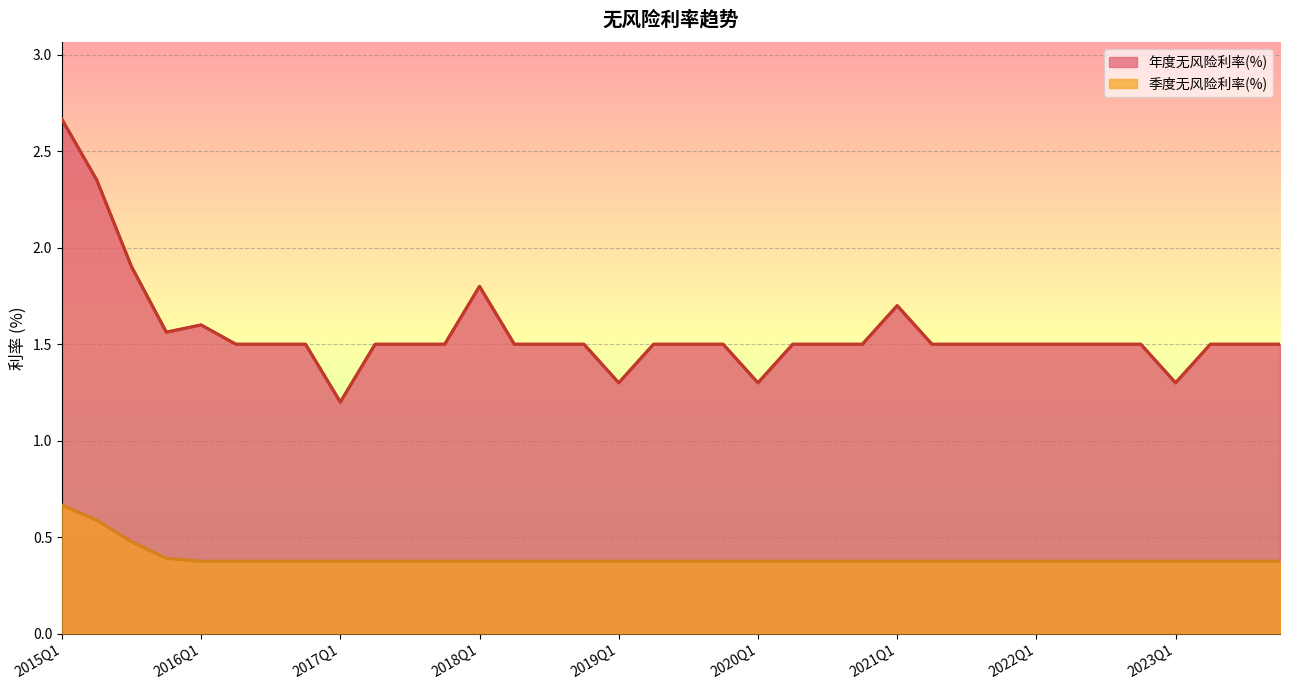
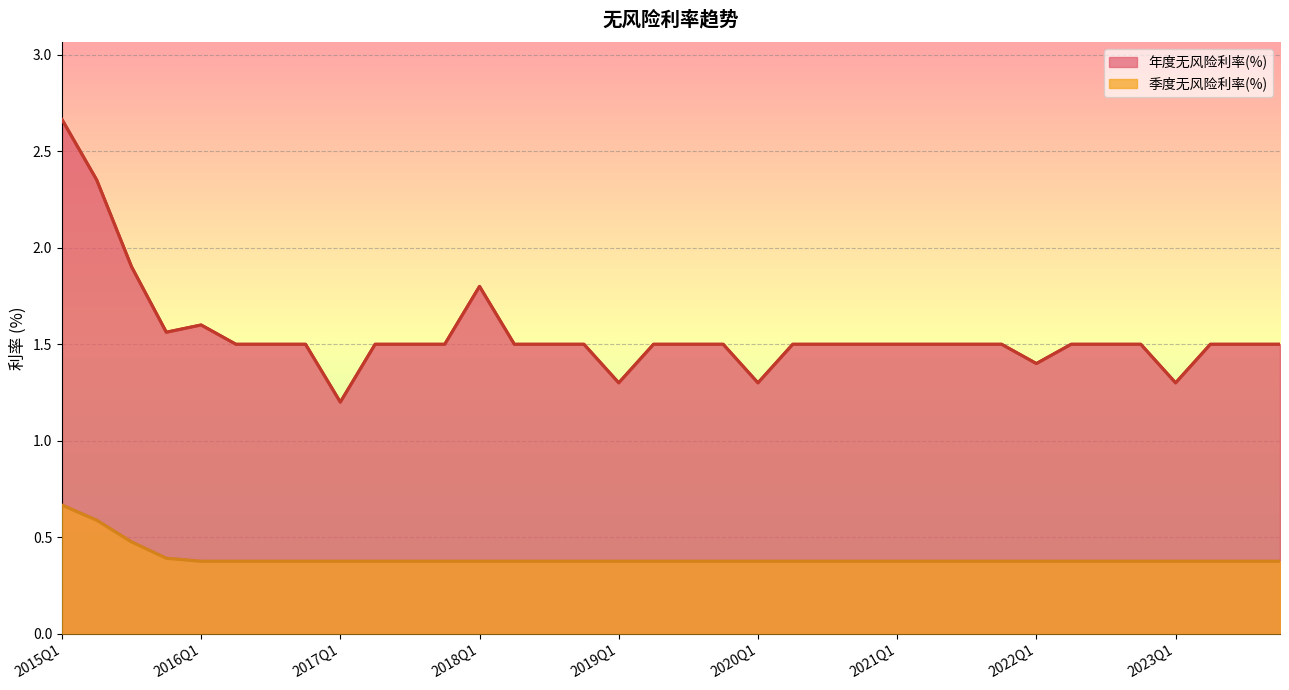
  {
    "年度无风险利率(%)": {
      "2015Q1": 2.67,
      "2016Q1": 1.6,
      "2017Q1": 1.2,
      "2018Q1": 1.8,
      "2019Q1": 1.3,
      "2020Q1": 1.3,
-     "2021Q1": 1.7,
-     "2022Q1": 1.5,
+     "2021Q1": 1.5,
+     "2022Q1": 1.4,
      "2023Q1": 1.3
    },
    "季度无风险利率(%)": {
      "2015Q1": 0.67,
      "2016Q1": 0.38,
      "2017Q1": 0.38,
      "2018Q1": 0.38,
      "2019Q1": 0.38,
      "2020Q1": 0.38,
      "2021Q1": 0.38,
      "2022Q1": 0.38,
      "2023Q1": 0.38
    }
  }
